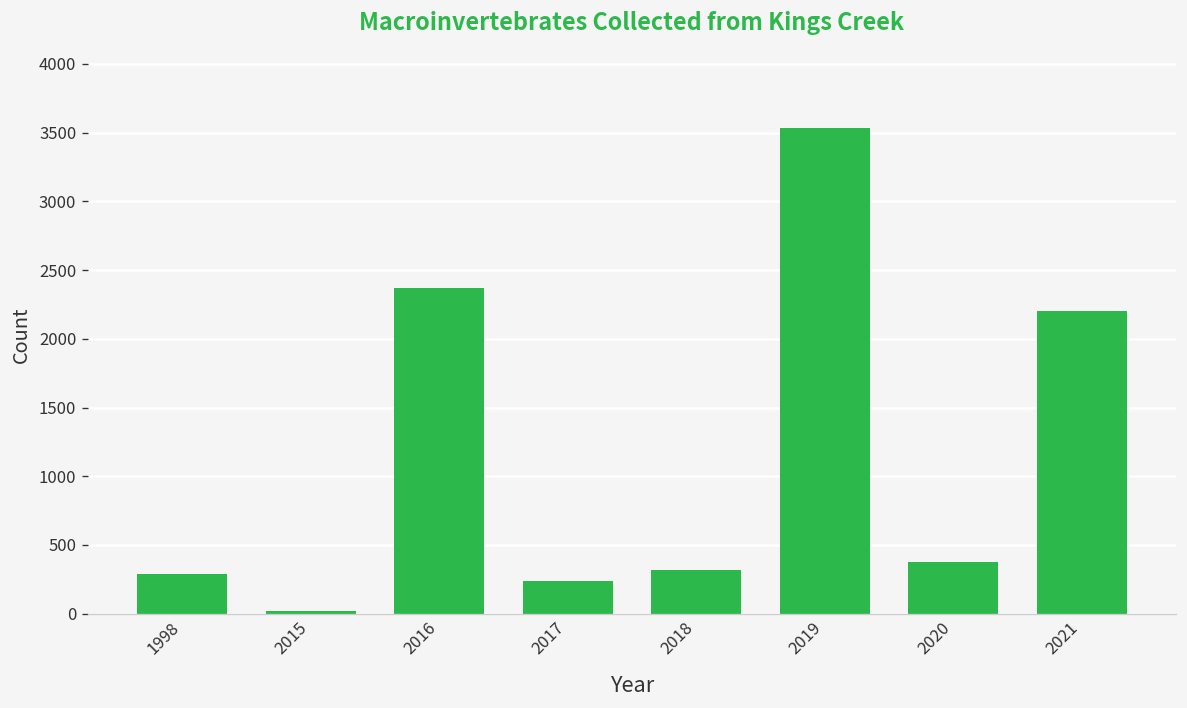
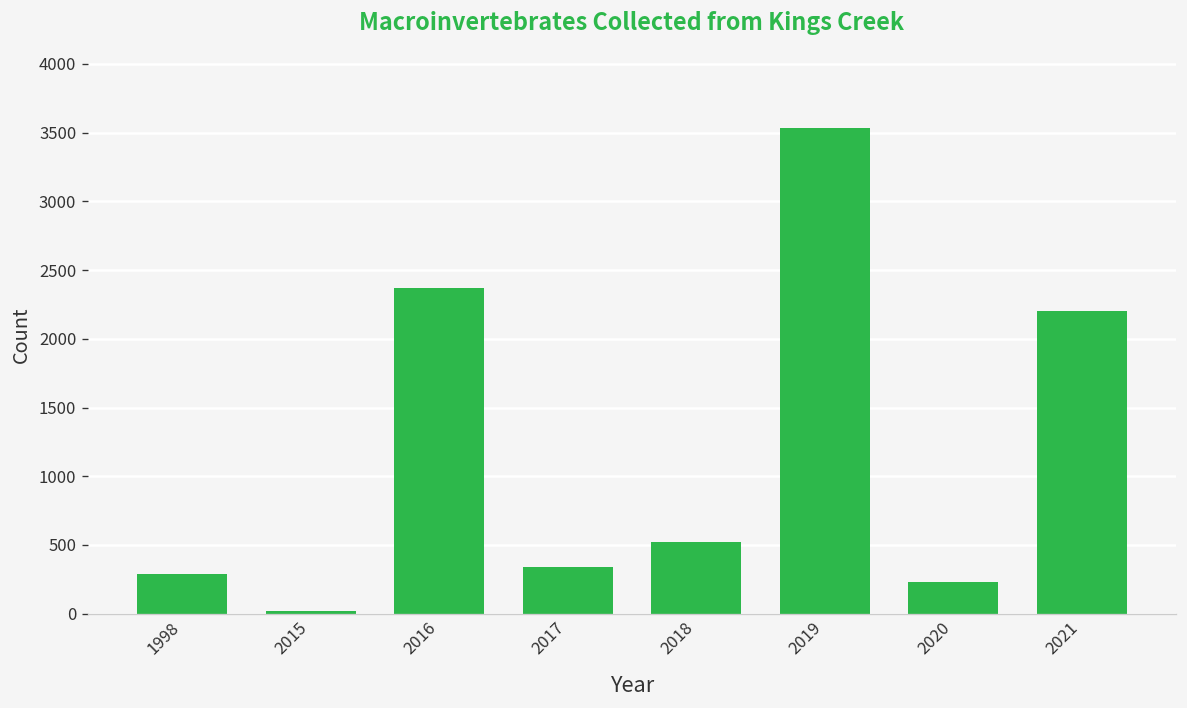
  {
    "1998": 290,
    "2016": 2370,
-   "2017": 240,
-   "2018": 320,
+   "2017": 340,
+   "2018": 520,
    "2019": 3530,
-   "2020": 380,
+   "2020": 230,
    "2021": 2200
  }
